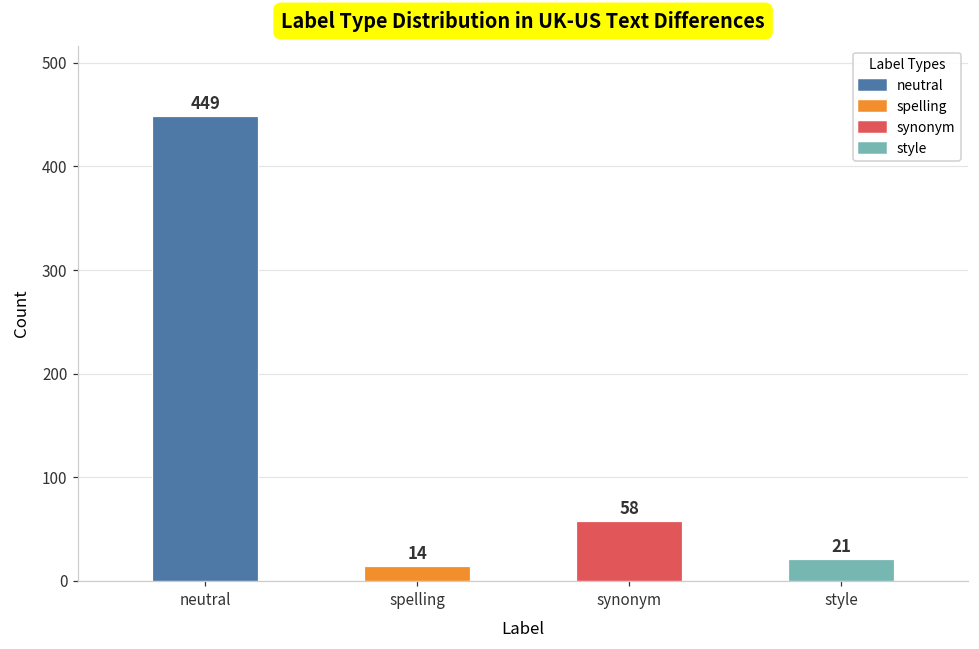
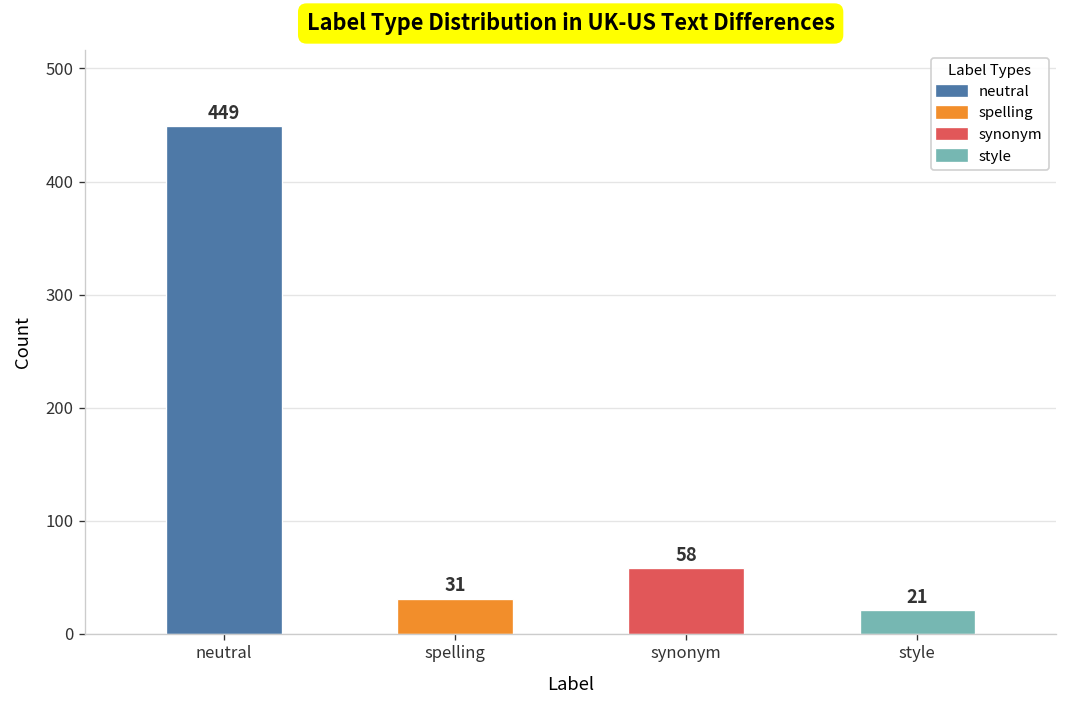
  {
    "neutral": 449,
-   "spelling": 14,
+   "spelling": 31,
    "synonym": 58,
    "style": 21
  }
